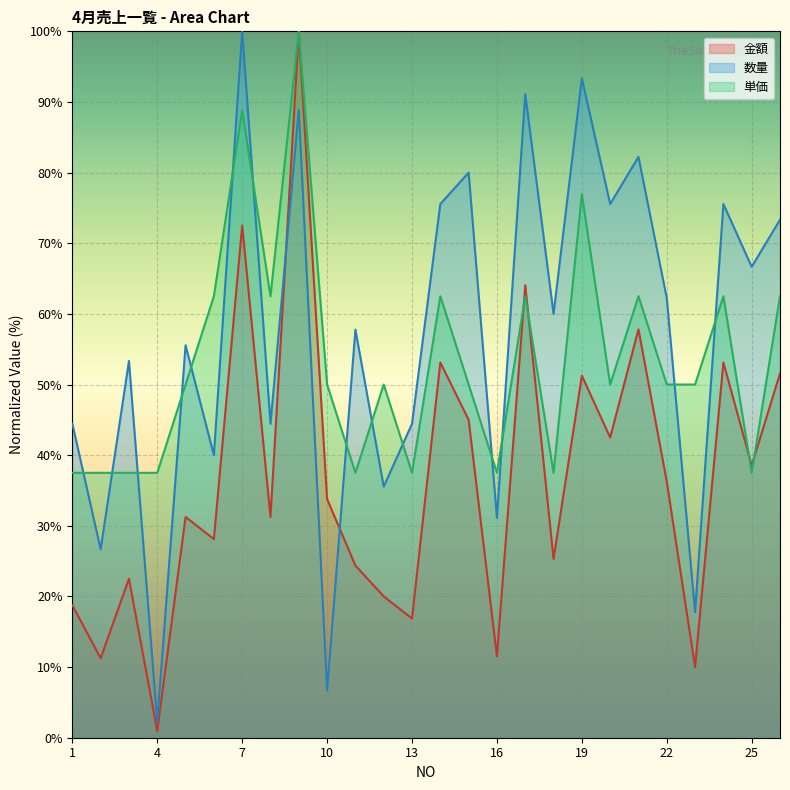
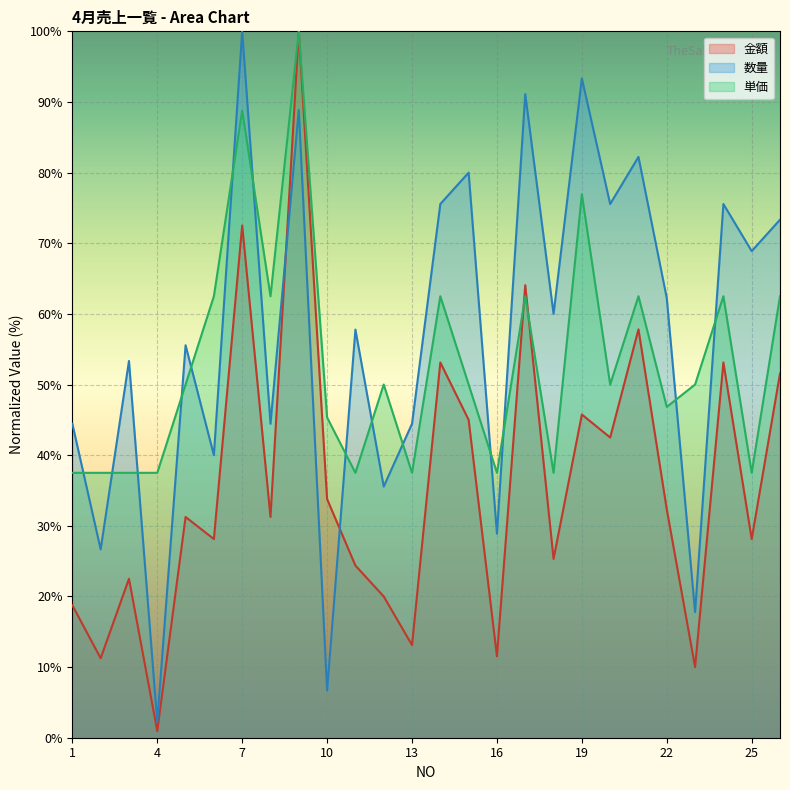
  {
    "金額": {
      "1": "19%",
      "4": "1%",
      "7": "73%",
      "10": "34%",
-     "13": "17%",
+     "13": "13%",
      "16": "12%",
-     "19": "51%",
-     "22": "36%",
-     "25": "39%"
+     "19": "46%",
+     "22": "32%",
+     "25": "28%"
    },
    "数量": {
      "1": "44%",
      "4": "2%",
      "7": "100%",
      "10": "7%",
      "13": "44%",
-     "16": "31%",
+     "16": "29%",
      "19": "93%",
      "22": "62%",
-     "25": "67%"
+     "25": "69%"
    },
    "単価": {
      "1": "38%",
      "4": "38%",
      "7": "89%",
-     "10": "50%",
+     "10": "45%",
      "13": "38%",
      "16": "38%",
      "19": "77%",
-     "22": "50%",
+     "22": "47%",
      "25": "38%"
    }
  }
